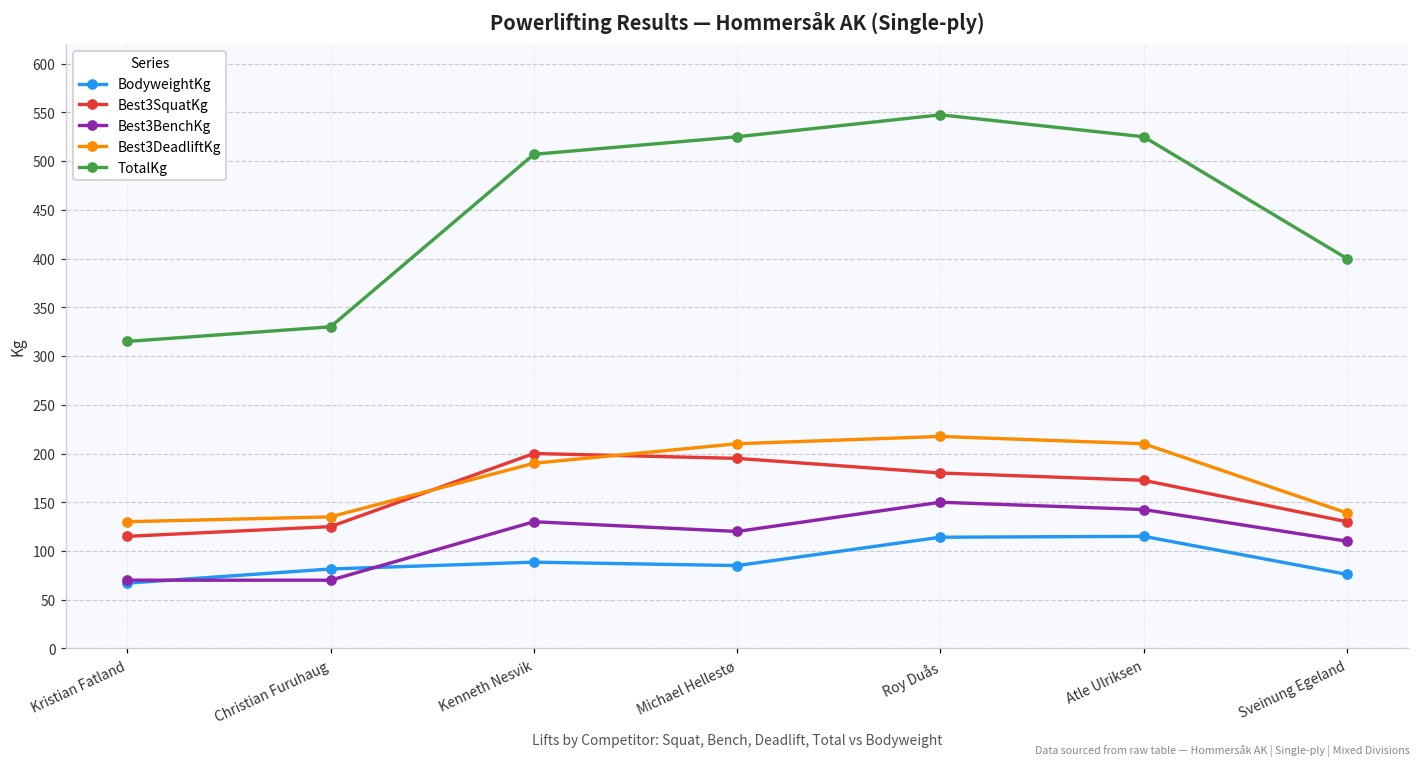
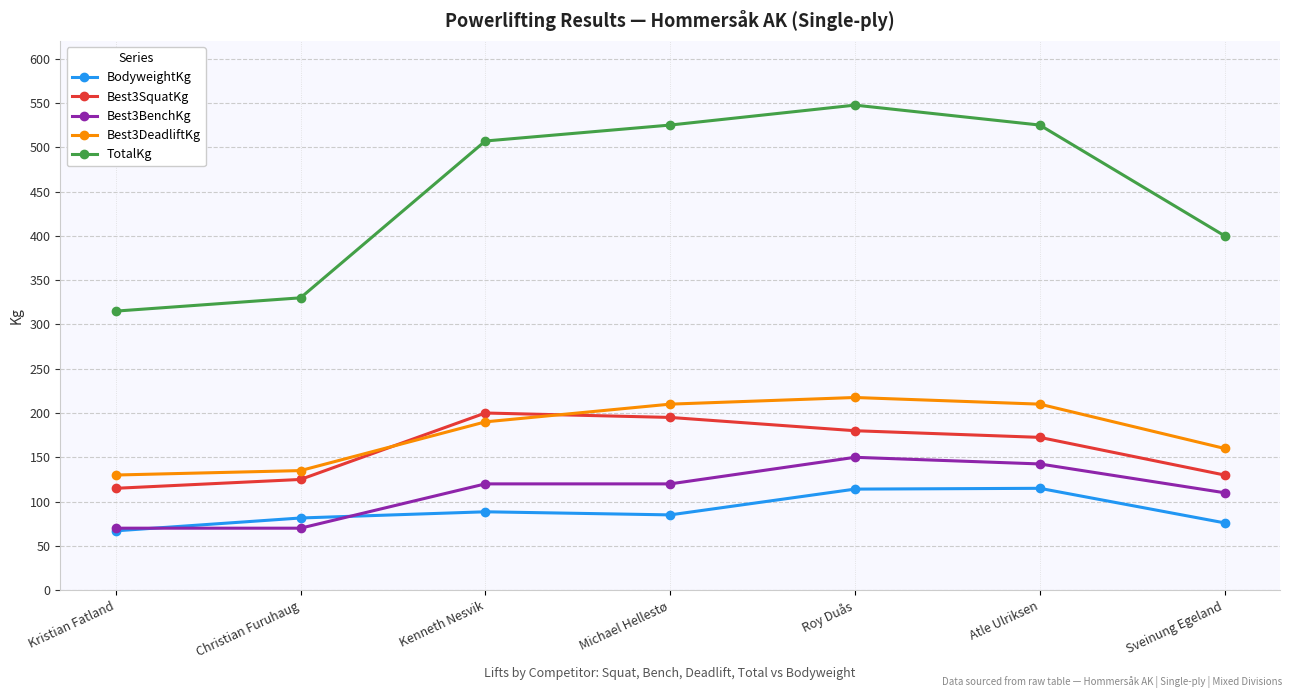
  {
    "BodyweightKg": {
      "Kristian Fatland": 70,
      "Christian Furuhaug": 80,
      "Kenneth Nesvik": 90,
      "Michael Hellestø": 90,
      "Roy Duås": 110,
      "Atle Ulriksen": 120,
      "Sveinung Egeland": 80
    },
    "Best3SquatKg": {
      "Kristian Fatland": 120,
      "Christian Furuhaug": 130,
      "Kenneth Nesvik": 200,
      "Michael Hellestø": 200,
      "Roy Duås": 180,
      "Atle Ulriksen": 170,
      "Sveinung Egeland": 130
    },
    "Best3BenchKg": {
      "Kristian Fatland": 70,
      "Christian Furuhaug": 70,
-     "Kenneth Nesvik": 130,
+     "Kenneth Nesvik": 120,
      "Michael Hellestø": 120,
      "Roy Duås": 150,
      "Atle Ulriksen": 140,
      "Sveinung Egeland": 110
    },
    "Best3DeadliftKg": {
      "Kristian Fatland": 130,
      "Christian Furuhaug": 140,
      "Kenneth Nesvik": 190,
      "Michael Hellestø": 210,
      "Roy Duås": 220,
      "Atle Ulriksen": 210,
-     "Sveinung Egeland": 140
+     "Sveinung Egeland": 160
    },
    "TotalKg": {
      "Kristian Fatland": 320,
      "Christian Furuhaug": 330,
      "Kenneth Nesvik": 510,
      "Michael Hellestø": 530,
      "Roy Duås": 550,
      "Atle Ulriksen": 530,
      "Sveinung Egeland": 400
    }
  }
